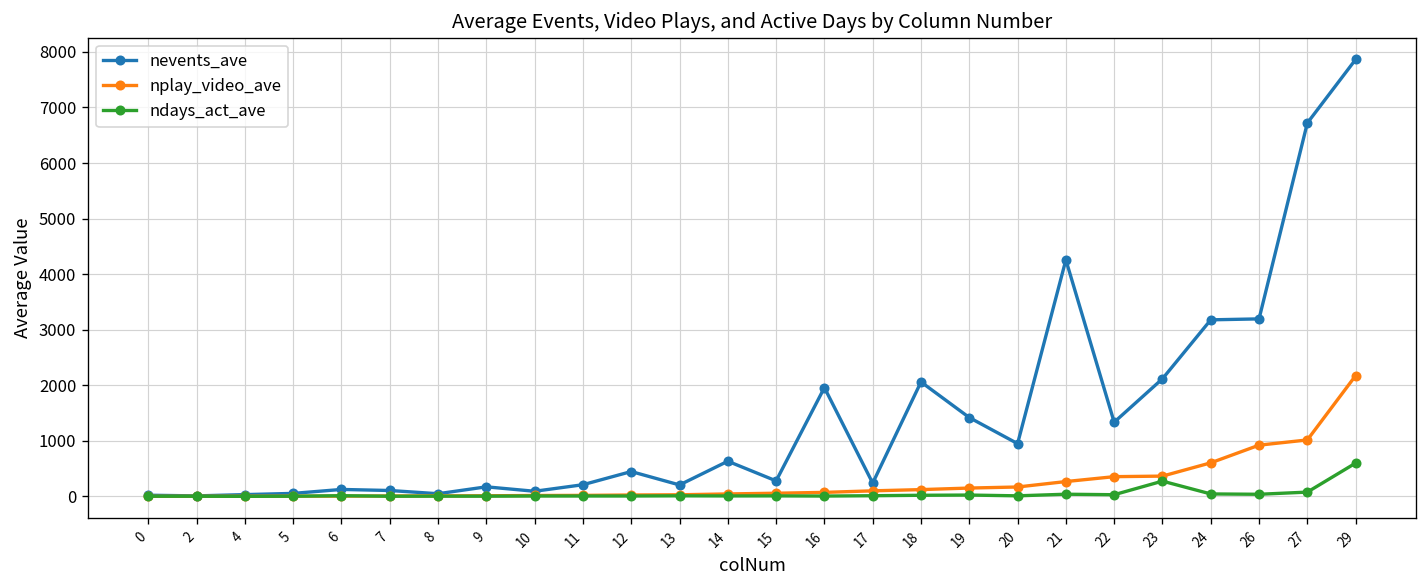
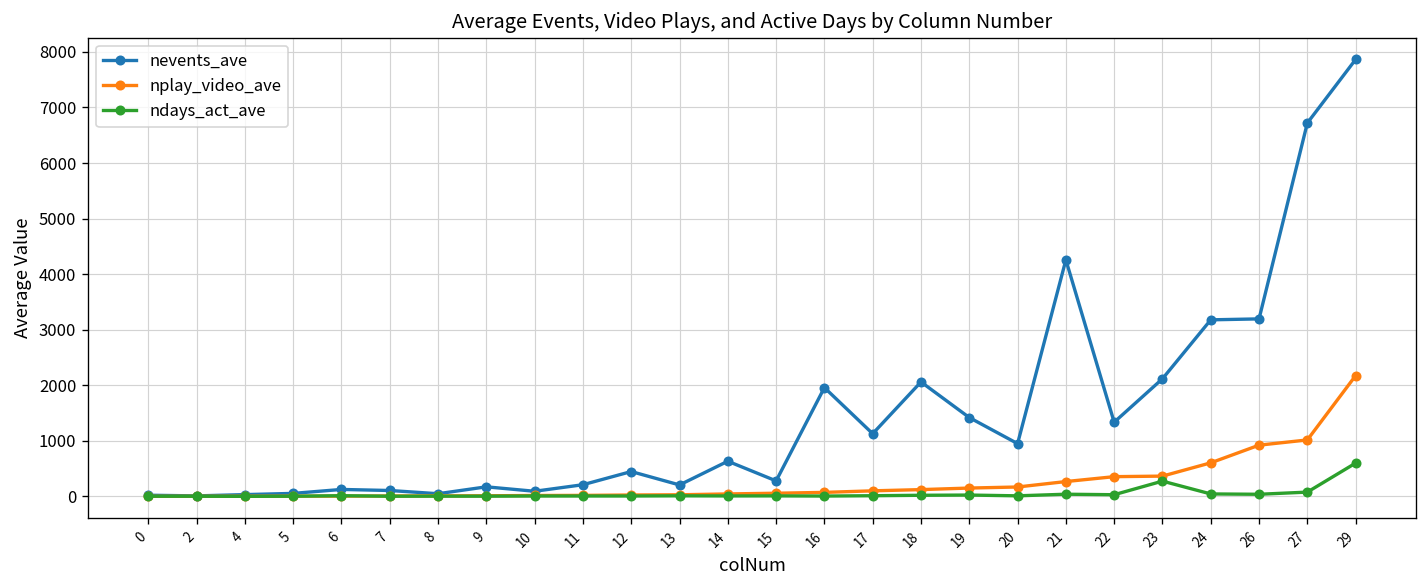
  {
    "nevents_ave": {
      "6": 100,
      "7": 100,
      "9": 200,
      "10": 100,
      "11": 200,
      "12": 400,
      "13": 200,
      "14": 600,
      "15": 300,
      "16": 2000,
-     "17": 200,
+     "17": 1100,
      "18": 2100,
      "19": 1400,
      "20": 1000,
      "21": 4300,
      "22": 1300,
      "23": 2100,
      "24": 3200,
      "26": 3200,
      "27": 6700,
      "29": 7900
    },
    "nplay_video_ave": {
      "16": 100,
      "17": 100,
      "18": 100,
      "19": 200,
      "20": 200,
      "21": 300,
      "22": 400,
      "23": 400,
      "24": 600,
      "26": 900,
      "27": 1000,
      "29": 2200
    },
    "ndays_act_ave": {
      "16": 0,
      "17": 0,
      "18": 0,
      "19": 0,
      "20": 0,
      "21": 0,
      "22": 0,
      "23": 300,
      "24": 0,
      "26": 0,
      "27": 100,
      "29": 600
    }
  }
